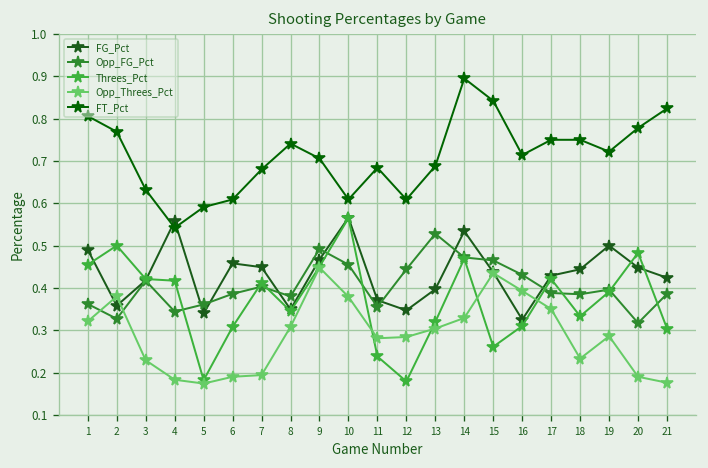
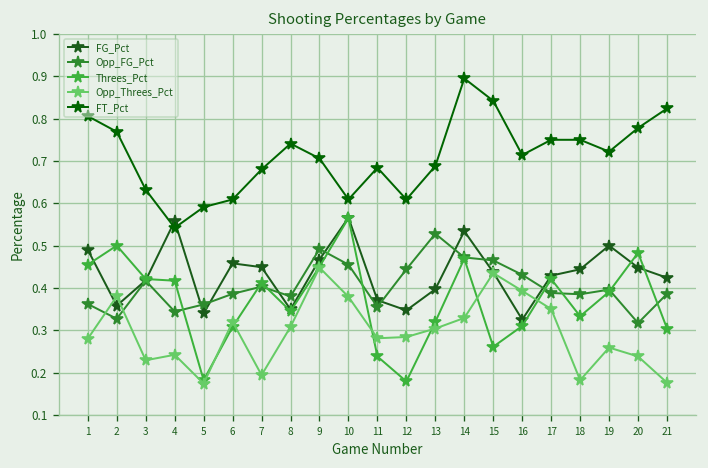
  {
    "Opp_Threes_Pct": {
-     "1": 0.32,
+     "1": 0.28,
      "2": 0.38,
      "3": 0.23,
-     "4": 0.18,
+     "4": 0.24,
      "5": 0.17,
-     "6": 0.19,
+     "6": 0.32,
      "7": 0.19,
      "8": 0.31,
      "10": 0.38,
      "11": 0.28,
      "12": 0.28,
      "13": 0.30,
      "14": 0.33,
      "16": 0.39,
      "17": 0.35,
-     "18": 0.23,
-     "19": 0.29,
-     "20": 0.19,
+     "18": 0.18,
+     "19": 0.26,
+     "20": 0.24,
      "21": 0.18
    }
  }
